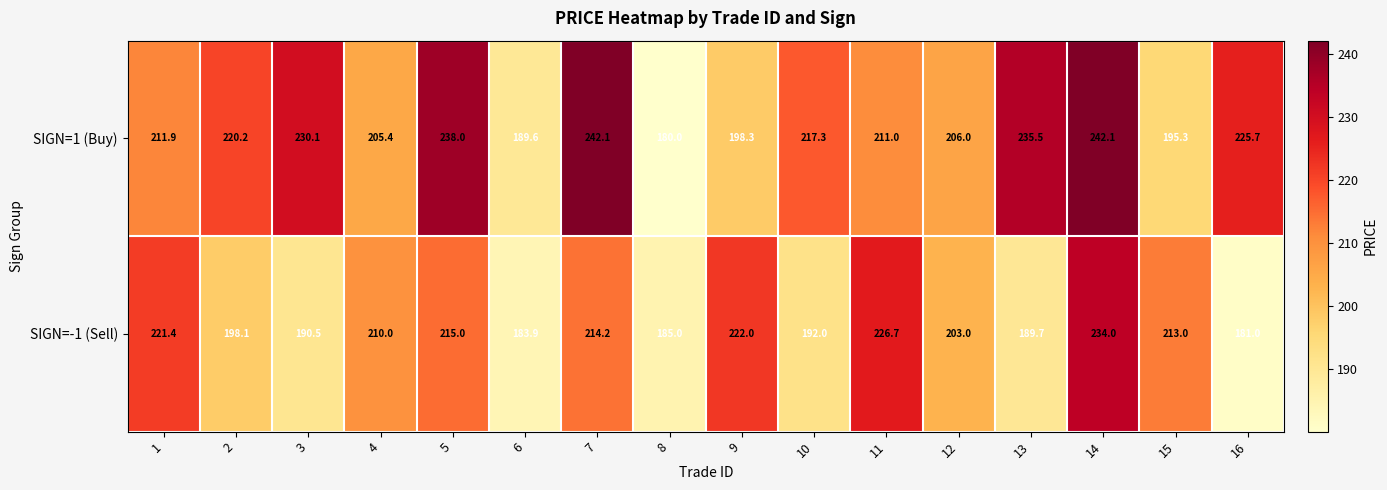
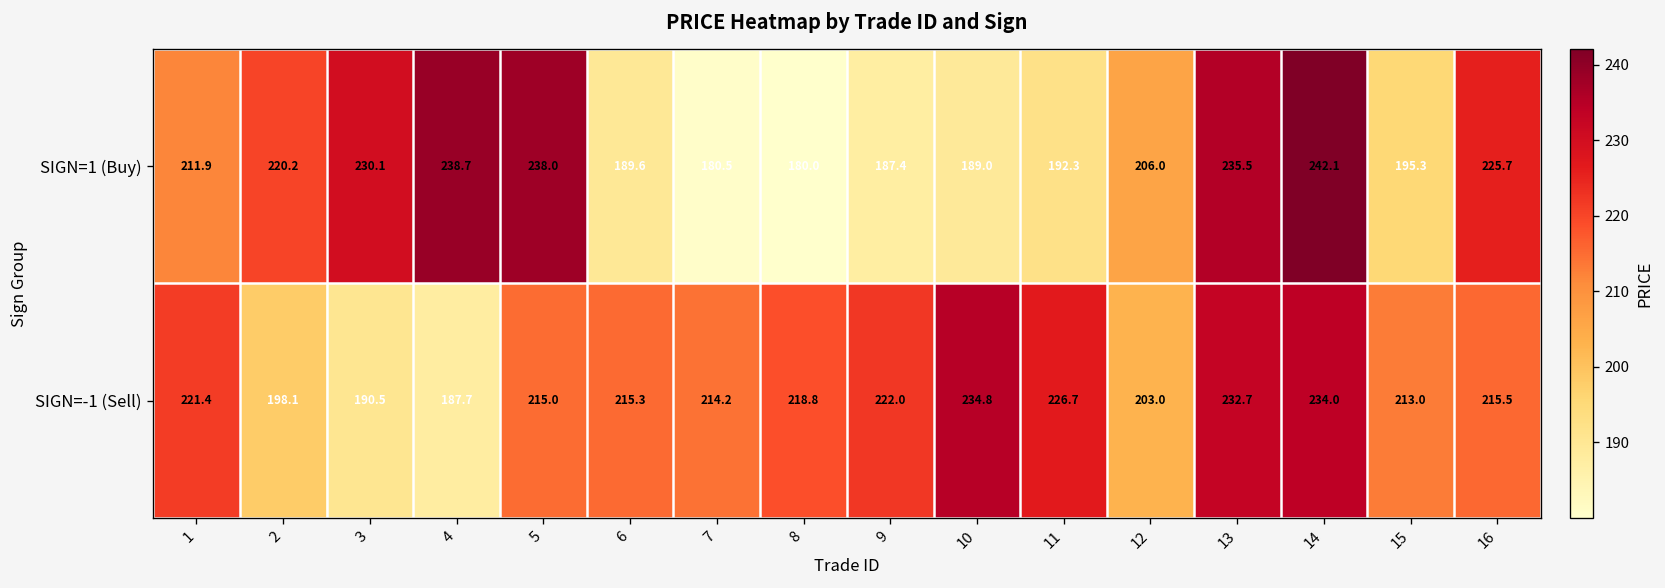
  {
    "SIGN=1 (Buy)": {
      "1": 211.9,
      "2": 220.2,
      "3": 230.1,
-     "4": 205.4,
+     "4": 238.7,
      "5": 238.0,
      "6": 189.6,
-     "7": 242.1,
+     "7": 180.5,
      "8": 180.0,
-     "9": 198.3,
-     "10": 217.3,
-     "11": 211.0,
+     "9": 187.4,
+     "10": 189.0,
+     "11": 192.3,
      "12": 206.0,
      "13": 235.5,
      "14": 242.1,
      "15": 195.3,
      "16": 225.7
    },
    "SIGN=-1 (Sell)": {
      "1": 221.4,
      "2": 198.1,
      "3": 190.5,
-     "4": 210.0,
+     "4": 187.7,
      "5": 215.0,
-     "6": 183.9,
+     "6": 215.3,
      "7": 214.2,
-     "8": 185.0,
+     "8": 218.8,
      "9": 222.0,
-     "10": 192.0,
+     "10": 234.8,
      "11": 226.7,
      "12": 203.0,
-     "13": 189.7,
+     "13": 232.7,
      "14": 234.0,
      "15": 213.0,
-     "16": 181.0
+     "16": 215.5
    }
  }
